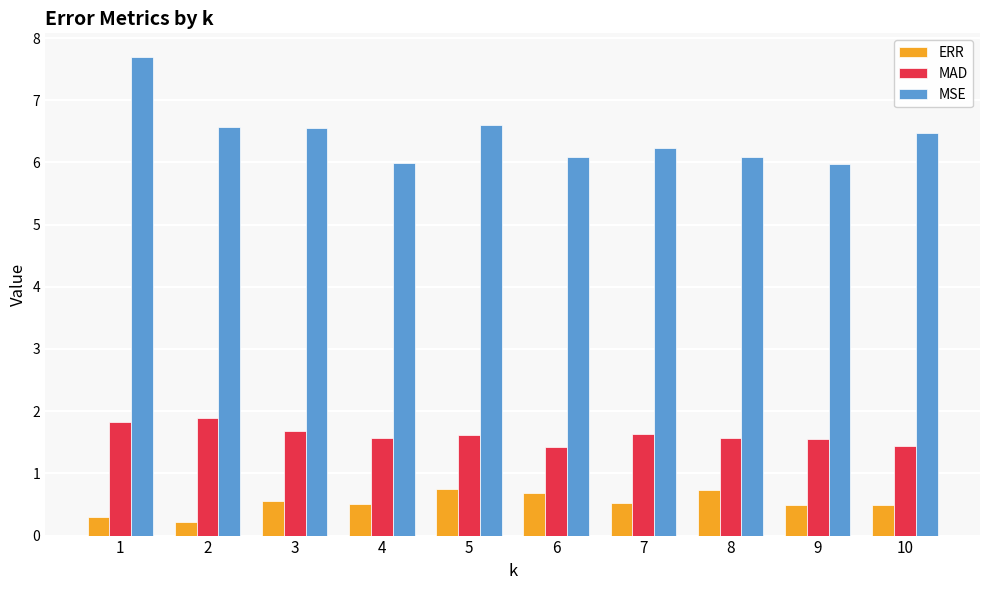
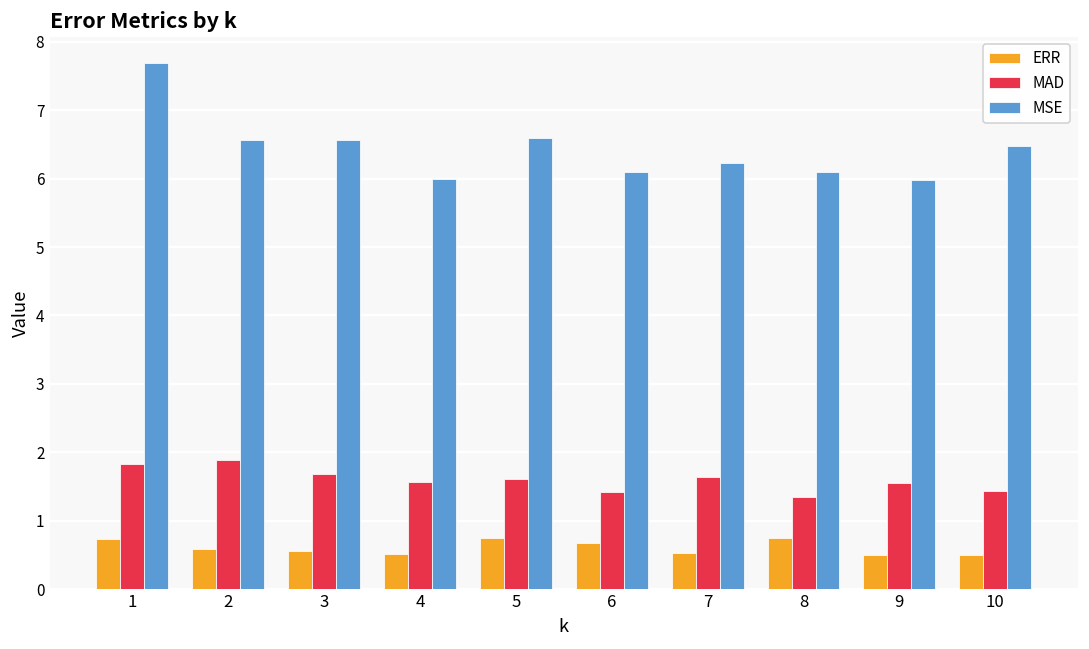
  {
    "ERR": {
-     "1": 0.3,
-     "2": 0.2,
+     "1": 0.7,
+     "2": 0.6,
      "3": 0.6,
      "4": 0.5,
      "5": 0.8,
      "6": 0.7,
      "7": 0.5,
      "8": 0.7,
      "9": 0.5,
      "10": 0.5
    },
    "MAD": {
      "1": 1.8,
      "2": 1.9,
      "3": 1.7,
      "4": 1.6,
      "5": 1.6,
      "6": 1.4,
      "7": 1.6,
-     "8": 1.6,
+     "8": 1.4,
      "9": 1.6,
      "10": 1.4
    },
    "MSE": {
      "1": 7.7,
      "2": 6.6,
      "3": 6.6,
      "4": 6.0,
      "5": 6.6,
      "6": 6.1,
      "7": 6.2,
      "8": 6.1,
      "9": 6.0,
      "10": 6.5
    }
  }
